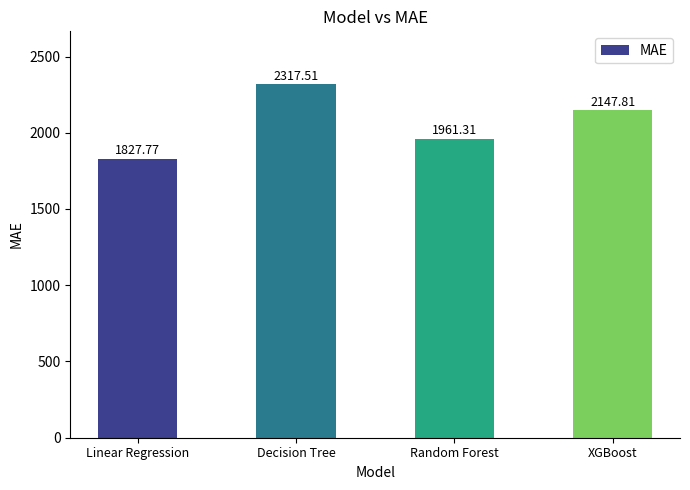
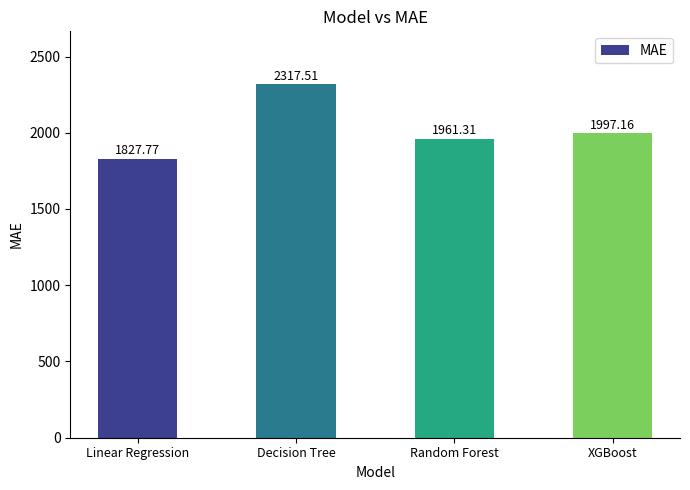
  {
    "Linear Regression": 1827.77,
    "Decision Tree": 2317.51,
    "Random Forest": 1961.31,
-   "XGBoost": 2147.81
+   "XGBoost": 1997.16
  }
